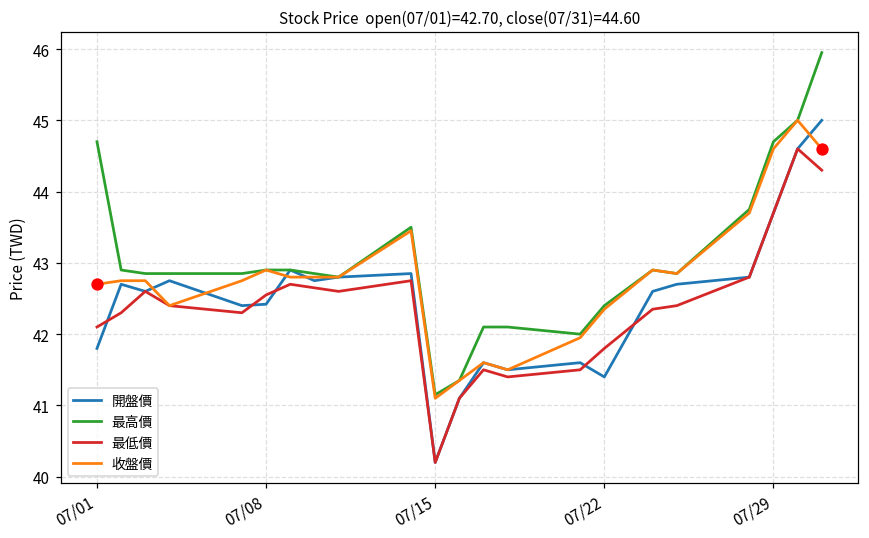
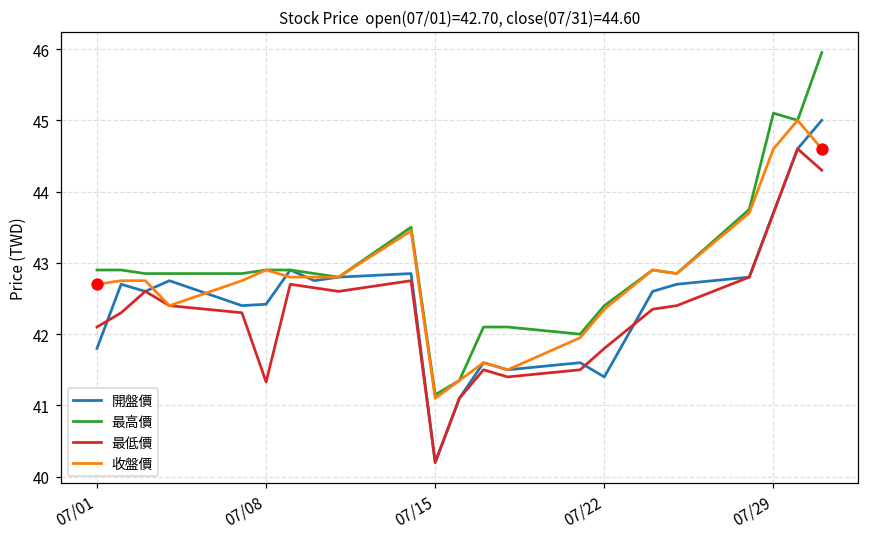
  {
    "開盤價": {
      "07/01": 41.8,
      "07/08": 42.4,
      "07/22": 41.4
    },
    "最高價": {
-     "07/01": 44.7,
+     "07/01": 42.9,
      "07/15": 41.2,
      "07/22": 42.4,
-     "07/29": 44.7
+     "07/29": 45.1
    },
    "最低價": {
      "07/01": 42.1,
-     "07/08": 42.6,
+     "07/08": 41.3,
      "07/22": 41.8
    },
    "收盤價": {
      "07/15": 41.1,
      "07/22": 42.4,
      "07/29": 44.6
    }
  }
